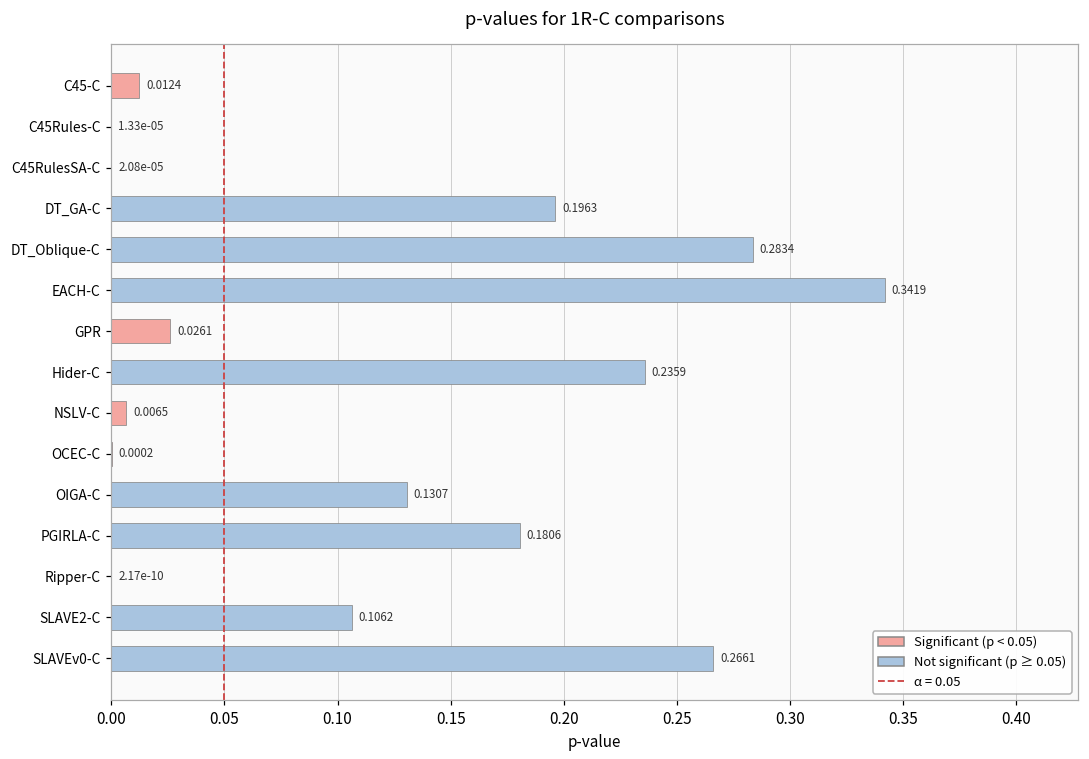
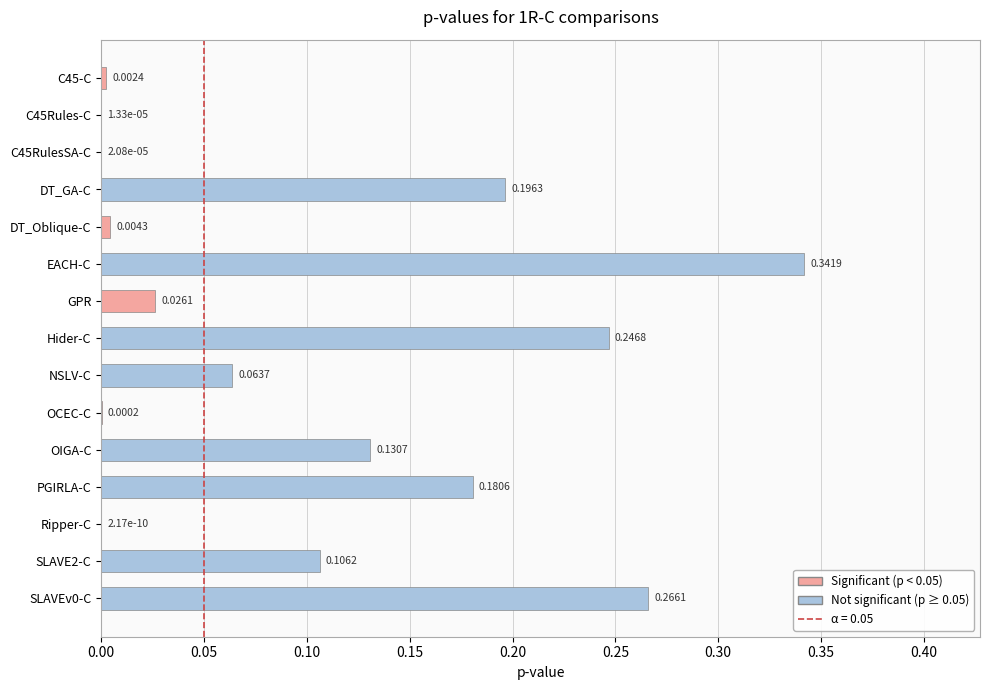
  {
-   "C45-C": "0.0124",
+   "C45-C": "0.0024",
    "C45Rules-C": "1.33e-05",
    "C45RulesSA-C": "2.08e-05",
    "DT_GA-C": "0.1963",
-   "DT_Oblique-C": "0.2834",
+   "DT_Oblique-C": "0.0043",
    "EACH-C": "0.3419",
    "GPR": "0.0261",
-   "Hider-C": "0.2359",
-   "NSLV-C": "0.0065",
+   "Hider-C": "0.2468",
+   "NSLV-C": "0.0637",
    "OCEC-C": "0.0002",
    "OIGA-C": "0.1307",
    "PGIRLA-C": "0.1806",
    "Ripper-C": "2.17e-10",
    "SLAVE2-C": "0.1062",
    "SLAVEv0-C": "0.2661"
  }
